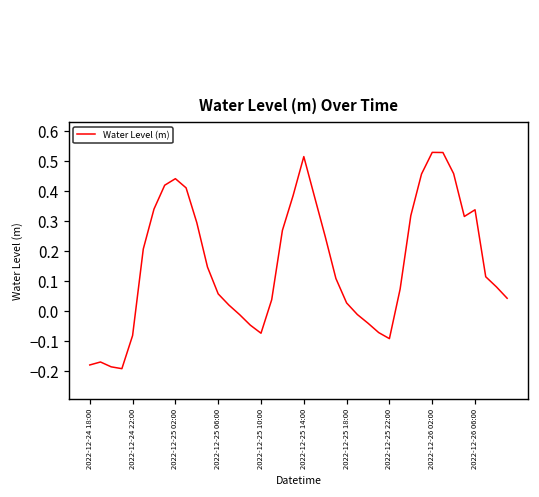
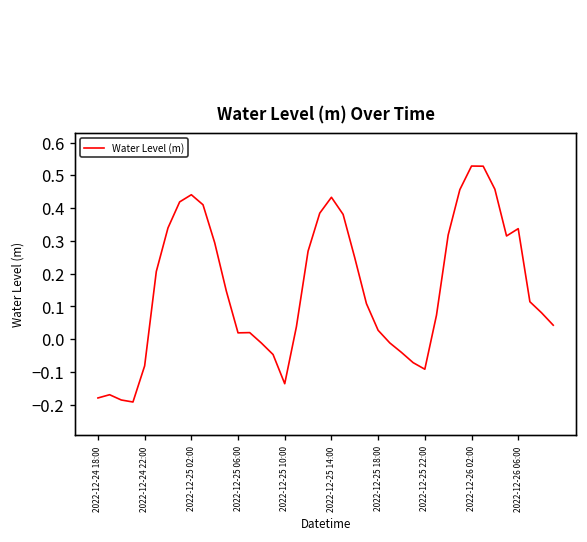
  {
    "2022-12-24 18:00": -0.18,
    "2022-12-24 22:00": -0.08,
    "2022-12-25 02:00": 0.44,
-   "2022-12-25 06:00": 0.06,
-   "2022-12-25 10:00": -0.07,
-   "2022-12-25 14:00": 0.51,
+   "2022-12-25 06:00": 0.02,
+   "2022-12-25 10:00": -0.14,
+   "2022-12-25 14:00": 0.43,
    "2022-12-25 18:00": 0.03,
    "2022-12-25 22:00": -0.09,
    "2022-12-26 02:00": 0.53,
    "2022-12-26 06:00": 0.34
  }
